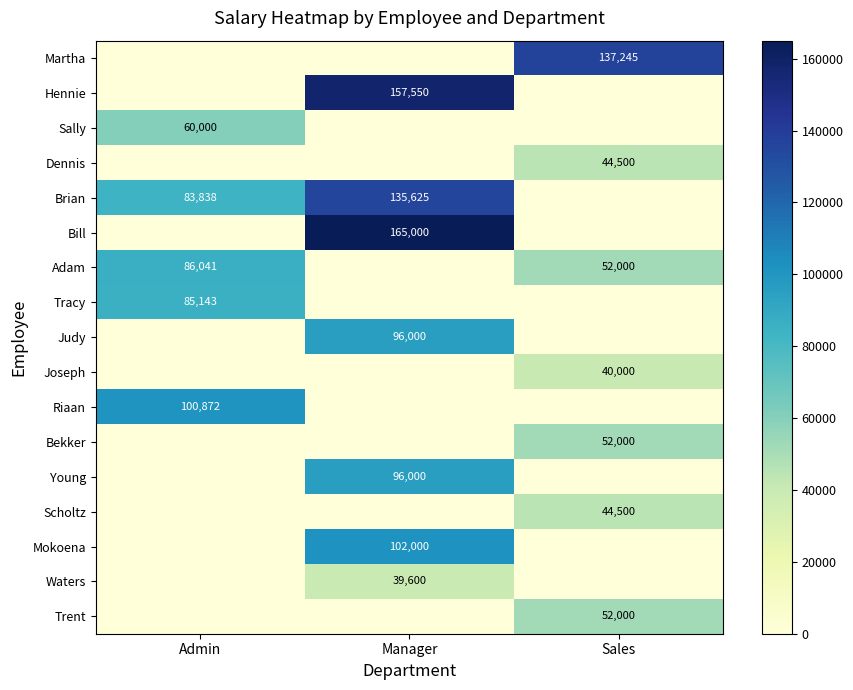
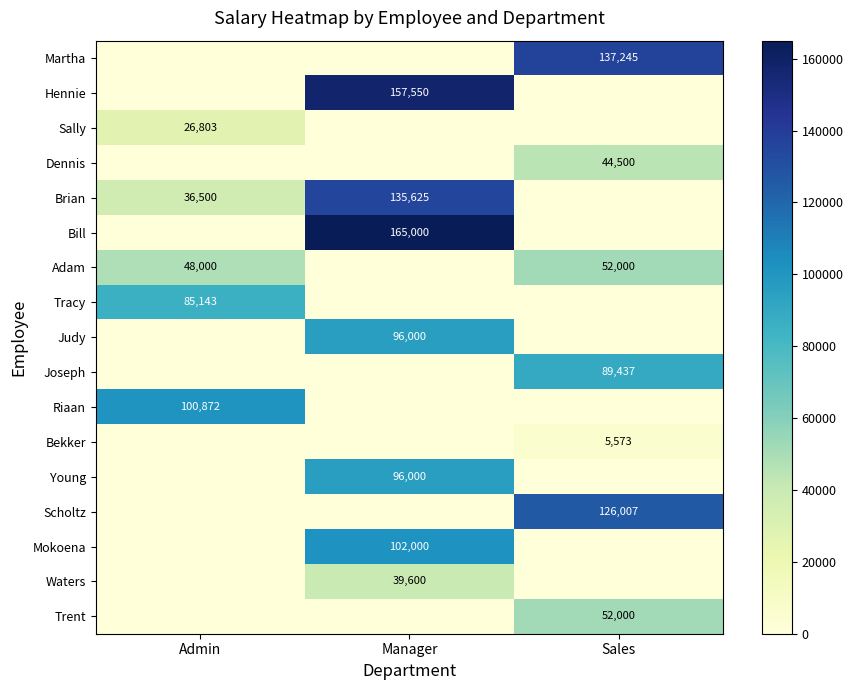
  {
    "Martha": {
      "Sales": "137,245"
    },
    "Hennie": {
      "Manager": "157,550"
    },
    "Sally": {
-     "Admin": "60,000"
+     "Admin": "26,803"
    },
    "Dennis": {
      "Sales": "44,500"
    },
    "Brian": {
-     "Admin": "83,838",
+     "Admin": "36,500",
      "Manager": "135,625"
    },
    "Bill": {
      "Manager": "165,000"
    },
    "Adam": {
-     "Admin": "86,041",
+     "Admin": "48,000",
      "Sales": "52,000"
    },
    "Tracy": {
      "Admin": "85,143"
    },
    "Judy": {
      "Manager": "96,000"
    },
    "Joseph": {
-     "Sales": "40,000"
+     "Sales": "89,437"
    },
    "Riaan": {
      "Admin": "100,872"
    },
    "Bekker": {
-     "Sales": "52,000"
+     "Sales": "5,573"
    },
    "Young": {
      "Manager": "96,000"
    },
    "Scholtz": {
-     "Sales": "44,500"
+     "Sales": "126,007"
    },
    "Mokoena": {
      "Manager": "102,000"
    },
    "Waters": {
      "Manager": "39,600"
    },
    "Trent": {
      "Sales": "52,000"
    }
  }
